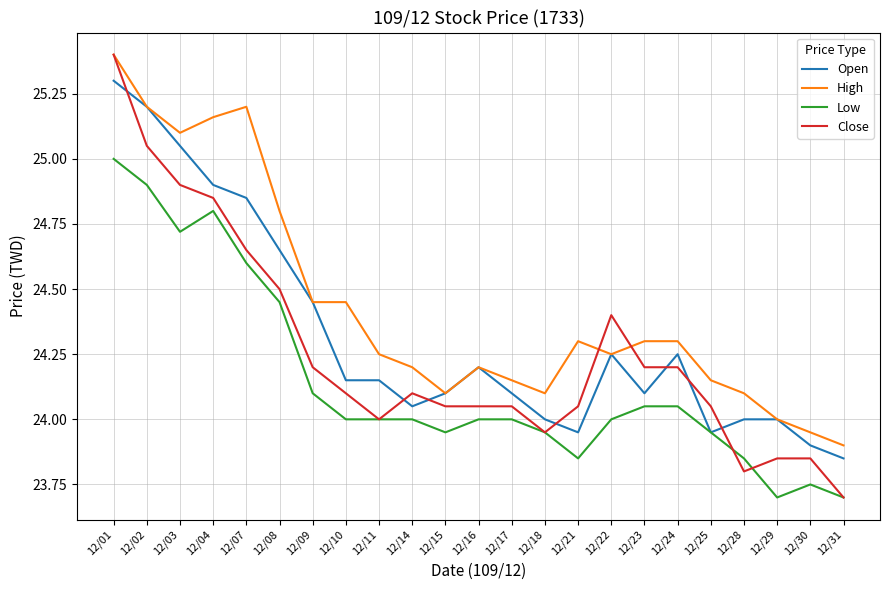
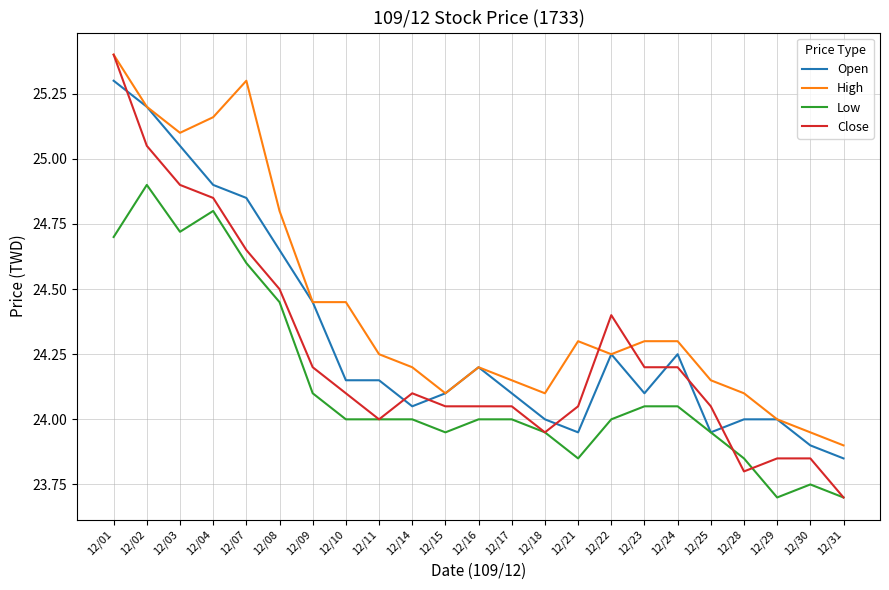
  {
    "Open": {
      "12/01": 25.3,
      "12/03": 25.05,
      "12/04": 24.9,
      "12/07": 24.85,
      "12/08": 24.65,
      "12/10": 24.15,
      "12/11": 24.15,
      "12/14": 24.05,
      "12/17": 24.1,
      "12/18": 24.0,
      "12/21": 23.95,
      "12/23": 24.1,
      "12/24": 24.25,
      "12/28": 24.0,
      "12/30": 23.9,
      "12/31": 23.85
    },
    "High": {
      "12/03": 25.1,
      "12/04": 25.16,
-     "12/07": 25.2,
+     "12/07": 25.3,
      "12/08": 24.8,
      "12/10": 24.45,
      "12/11": 24.25,
      "12/14": 24.2,
      "12/17": 24.15,
      "12/18": 24.1,
      "12/21": 24.3,
      "12/23": 24.3,
      "12/24": 24.3,
      "12/25": 24.15,
      "12/28": 24.1,
      "12/30": 23.95,
      "12/31": 23.9
    },
    "Low": {
-     "12/01": 25.0,
+     "12/01": 24.7,
      "12/02": 24.9,
      "12/03": 24.72,
      "12/04": 24.8,
      "12/07": 24.6,
      "12/08": 24.45,
      "12/09": 24.1,
      "12/10": 24.0,
      "12/14": 24.0,
      "12/15": 23.95,
      "12/16": 24.0,
      "12/17": 24.0,
      "12/21": 23.85,
      "12/22": 24.0,
      "12/23": 24.05,
      "12/24": 24.05,
      "12/28": 23.85,
      "12/29": 23.7,
      "12/30": 23.75
    },
    "Close": {
      "12/02": 25.05,
      "12/03": 24.9,
      "12/04": 24.85,
      "12/07": 24.65,
      "12/08": 24.5,
      "12/09": 24.2,
      "12/10": 24.1,
      "12/14": 24.1,
      "12/15": 24.05,
      "12/16": 24.05,
      "12/17": 24.05,
      "12/21": 24.05,
      "12/22": 24.4,
      "12/23": 24.2,
      "12/24": 24.2,
      "12/25": 24.05,
      "12/28": 23.8,
      "12/29": 23.85,
      "12/30": 23.85
    }
  }
